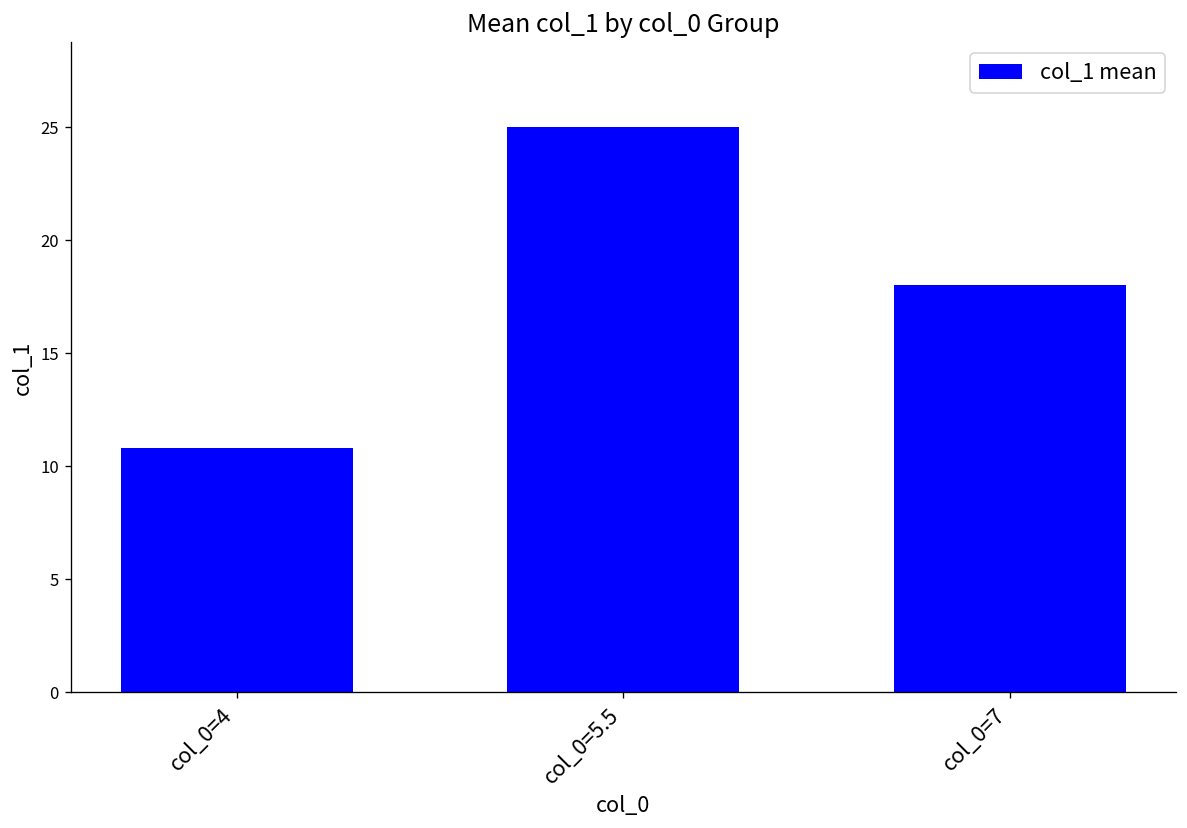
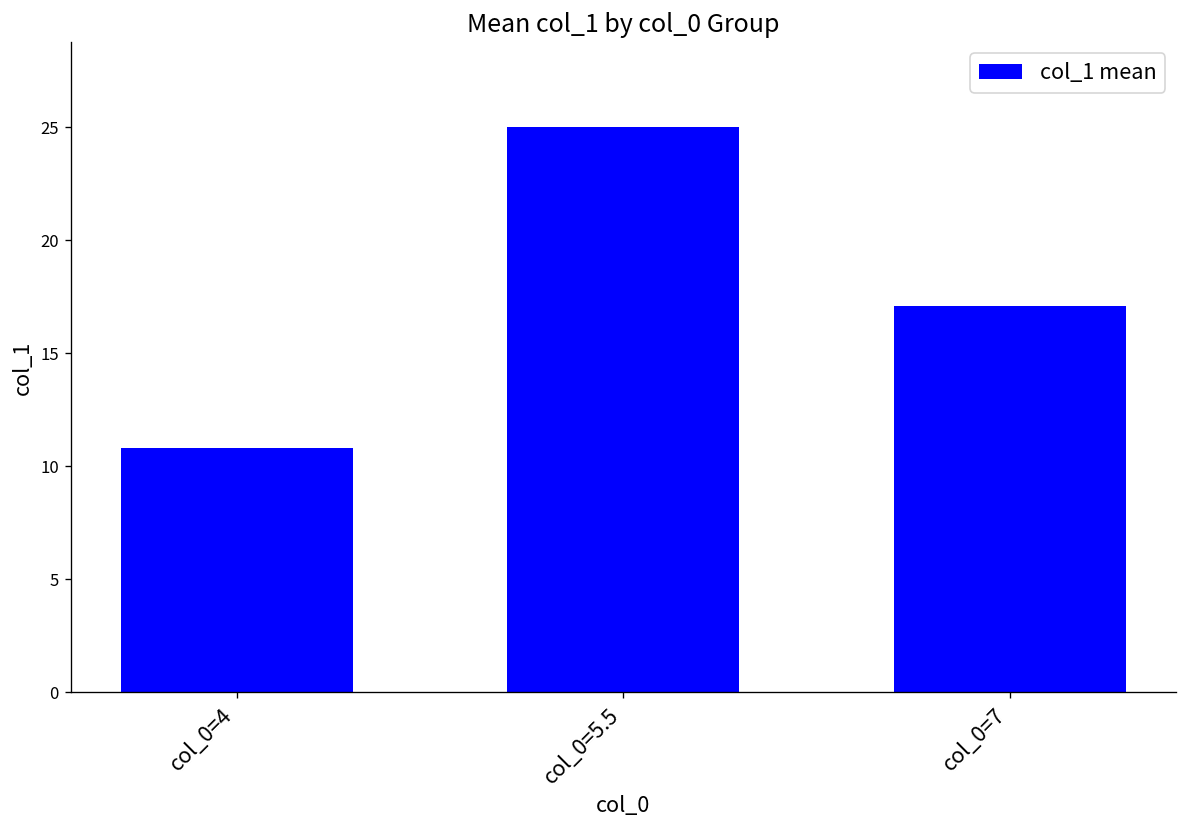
  {
    "col_0=4": 10.8,
    "col_0=5.5": 25.0,
-   "col_0=7": 18.0
+   "col_0=7": 17.1
  }
